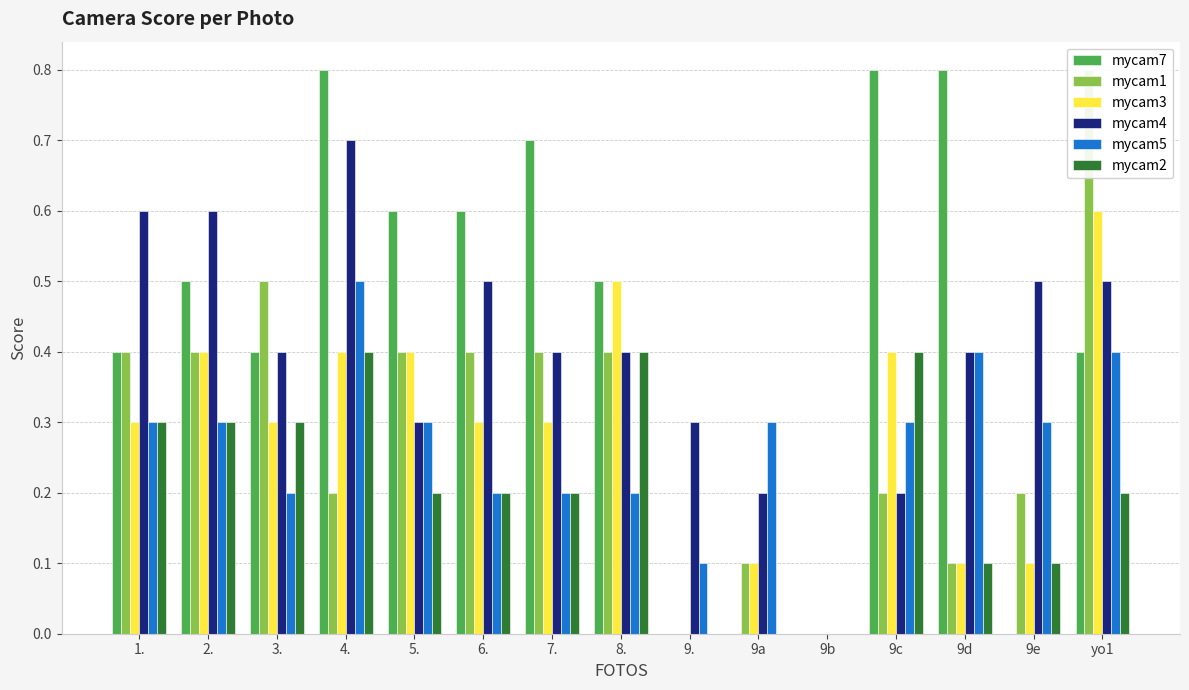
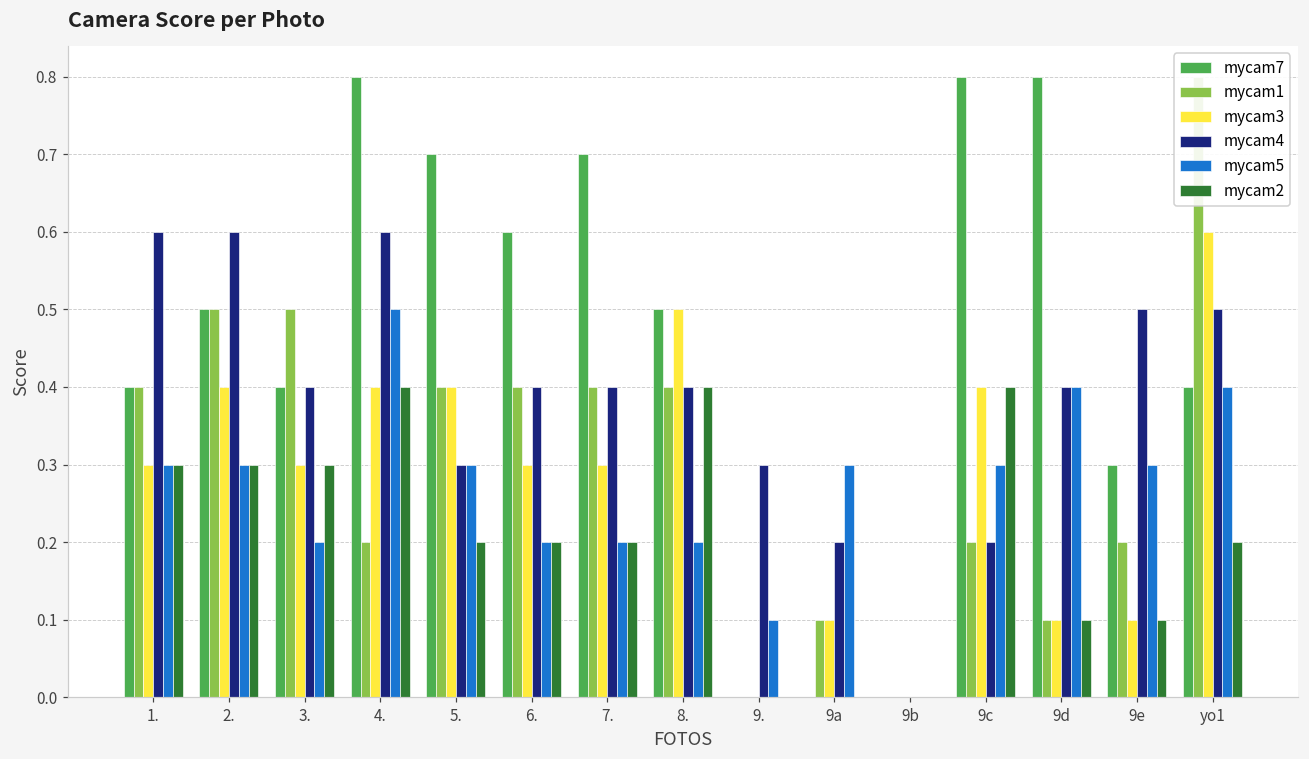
  {
    "mycam7": {
      "1.": 0.4,
      "2.": 0.5,
      "3.": 0.4,
      "4.": 0.8,
-     "5.": 0.6,
+     "5.": 0.7,
      "6.": 0.6,
      "7.": 0.7,
      "8.": 0.5,
      "9.": 0.0,
      "9a": 0.0,
      "9b": 0.0,
      "9c": 0.8,
      "9d": 0.8,
-     "9e": 0.0,
+     "9e": 0.3,
      "yo1": 0.4
    },
    "mycam1": {
      "1.": 0.4,
-     "2.": 0.4,
+     "2.": 0.5,
      "3.": 0.5,
      "4.": 0.2,
      "5.": 0.4,
      "6.": 0.4,
      "7.": 0.4,
      "8.": 0.4,
      "9.": 0.0,
      "9a": 0.1,
      "9b": 0.0,
      "9c": 0.2,
      "9d": 0.1,
      "9e": 0.2
    },
    "mycam3": {
      "1.": 0.3,
      "2.": 0.4,
      "3.": 0.3,
      "4.": 0.4,
      "5.": 0.4,
      "6.": 0.3,
      "7.": 0.3,
      "8.": 0.5,
      "9.": 0.0,
      "9a": 0.1,
      "9b": 0.0,
      "9c": 0.4,
      "9d": 0.1,
      "9e": 0.1,
      "yo1": 0.6
    },
    "mycam4": {
      "1.": 0.6,
      "2.": 0.6,
      "3.": 0.4,
-     "4.": 0.7,
+     "4.": 0.6,
      "5.": 0.3,
-     "6.": 0.5,
+     "6.": 0.4,
      "7.": 0.4,
      "8.": 0.4,
      "9.": 0.3,
      "9a": 0.2,
      "9b": 0.0,
      "9c": 0.2,
      "9d": 0.4,
      "9e": 0.5,
      "yo1": 0.5
    },
    "mycam5": {
      "1.": 0.3,
      "2.": 0.3,
      "3.": 0.2,
      "4.": 0.5,
      "5.": 0.3,
      "6.": 0.2,
      "7.": 0.2,
      "8.": 0.2,
      "9.": 0.1,
      "9a": 0.3,
      "9b": 0.0,
      "9c": 0.3,
      "9d": 0.4,
      "9e": 0.3,
      "yo1": 0.4
    },
    "mycam2": {
      "1.": 0.3,
      "2.": 0.3,
      "3.": 0.3,
      "4.": 0.4,
      "5.": 0.2,
      "6.": 0.2,
      "7.": 0.2,
      "8.": 0.4,
      "9.": 0.0,
      "9a": 0.0,
      "9b": 0.0,
      "9c": 0.4,
      "9d": 0.1,
      "9e": 0.1,
      "yo1": 0.2
    }
  }
